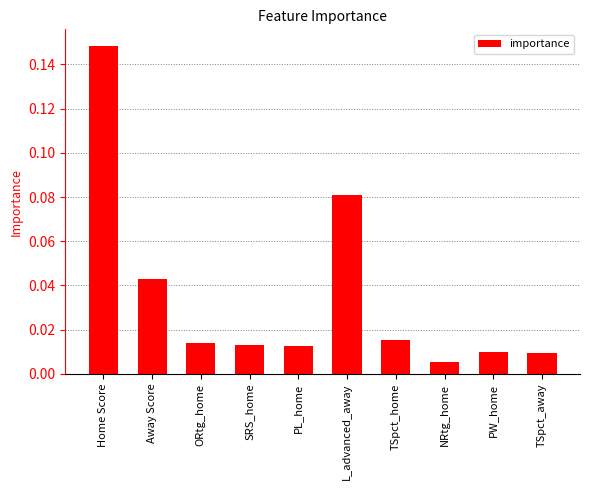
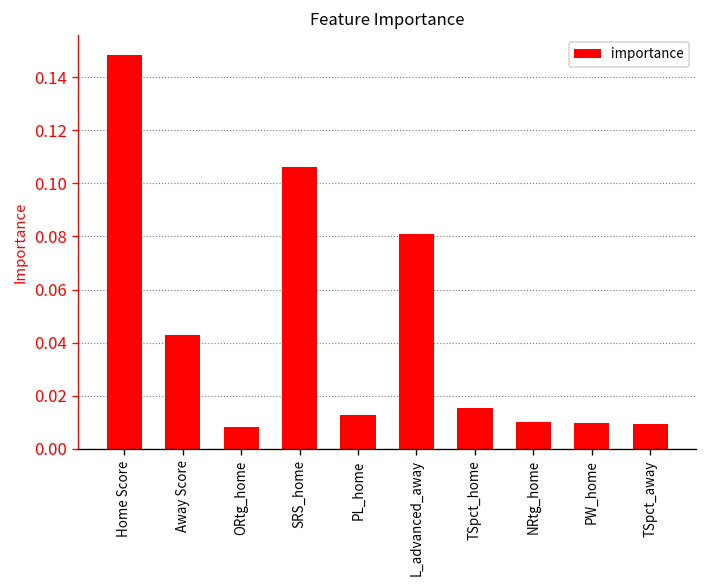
  {
    "Home Score": 0.148,
    "Away Score": 0.043,
-   "ORtg_home": 0.014,
-   "SRS_home": 0.013,
+   "ORtg_home": 0.008,
+   "SRS_home": 0.106,
    "PL_home": 0.013,
    "L_advanced_away": 0.081,
    "TSpct_home": 0.015,
-   "NRtg_home": 0.006,
+   "NRtg_home": 0.010,
    "PW_home": 0.010,
    "TSpct_away": 0.009
  }
